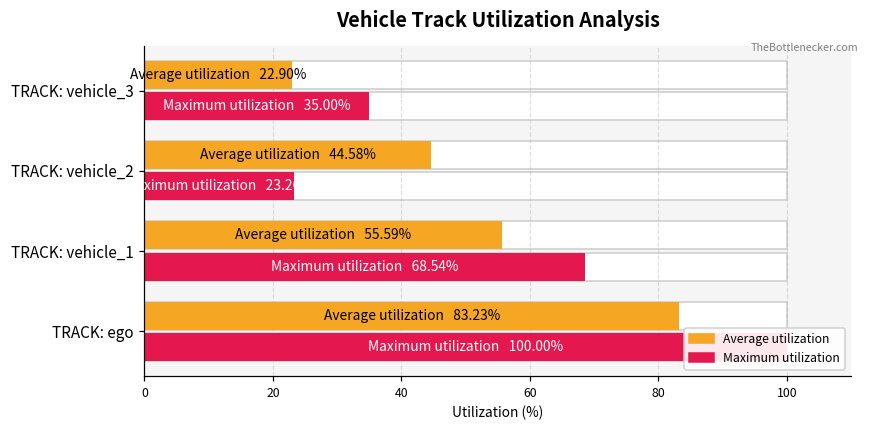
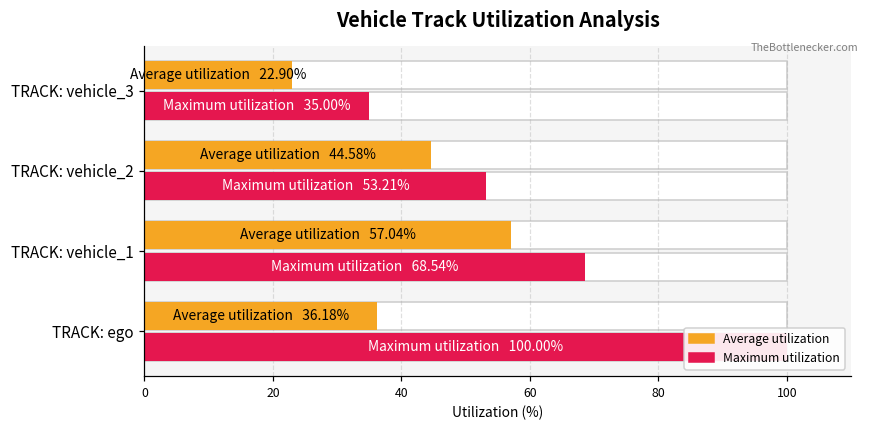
  {
    "Average utilization": {
-     "TRACK: vehicle_1": "55.59%",
-     "TRACK: ego": "83.23%"
+     "TRACK: vehicle_1": "57.04%",
+     "TRACK: ego": "36.18%"
    },
    "Maximum utilization": {
-     "TRACK: vehicle_2": "23.26%"
+     "TRACK: vehicle_2": "53.21%"
    }
  }
